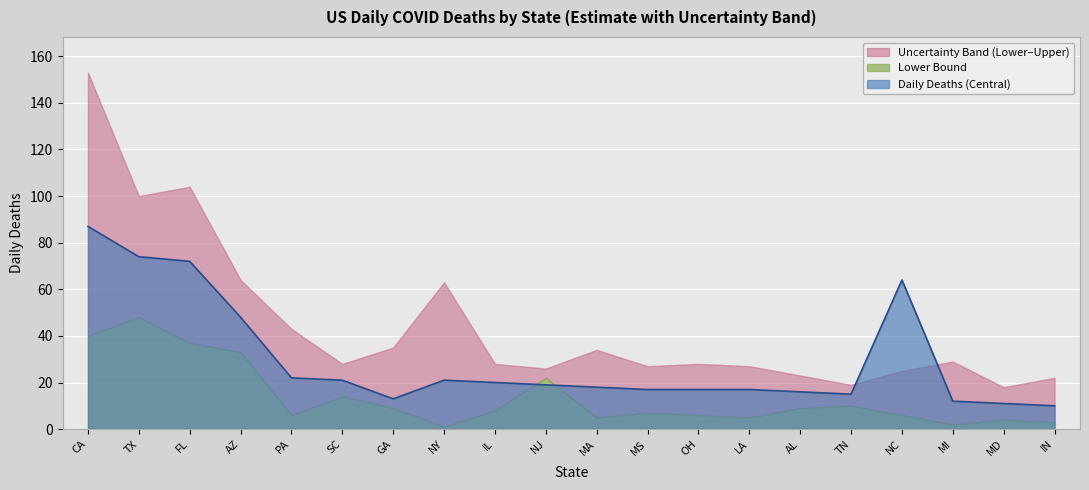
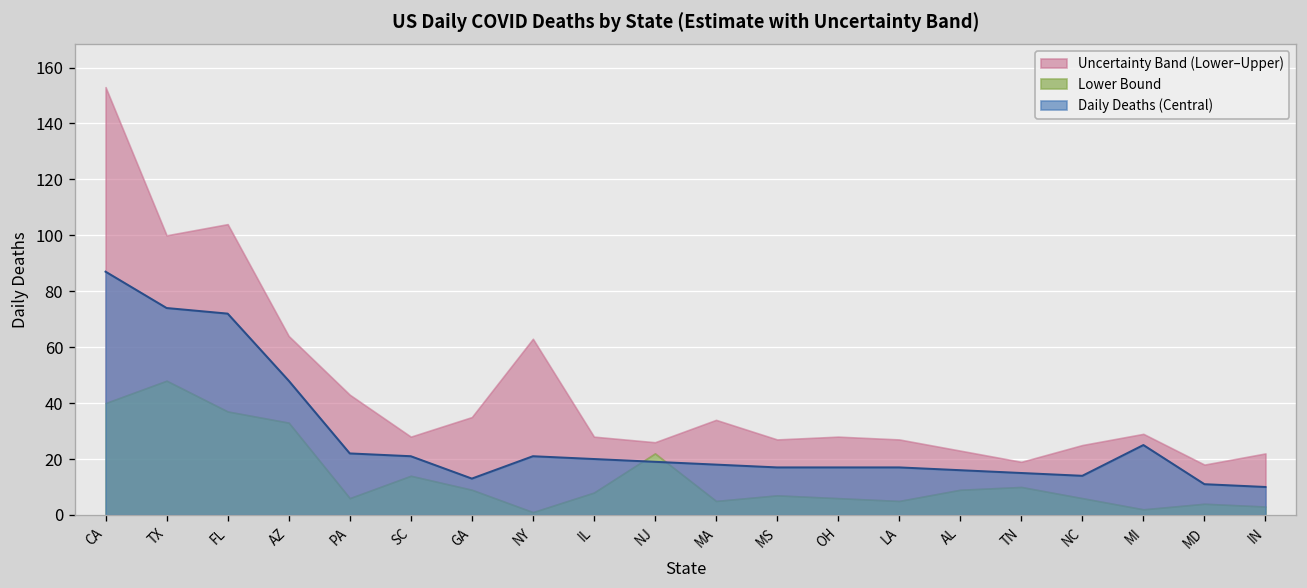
  {
    "Lower Bound": {
      "CA": 40,
      "TX": 48,
      "FL": 37,
      "AZ": 33,
      "PA": 6,
      "SC": 14,
      "GA": 9,
      "IL": 8,
      "NJ": 22,
      "MA": 5,
      "MS": 7,
      "OH": 6,
      "LA": 5,
      "AL": 9,
      "TN": 10,
      "NC": 6,
      "MI": 2,
      "MD": 4,
      "IN": 3
    },
    "Daily Deaths (Central)": {
      "CA": 87,
      "TX": 74,
      "FL": 72,
      "AZ": 48,
      "PA": 22,
      "SC": 21,
      "GA": 13,
      "NY": 21,
      "IL": 20,
      "NJ": 19,
      "MA": 18,
      "MS": 17,
      "OH": 17,
      "LA": 17,
      "AL": 16,
      "TN": 15,
-     "NC": 64,
-     "MI": 12,
+     "NC": 14,
+     "MI": 25,
      "MD": 11,
      "IN": 10
    }
  }
